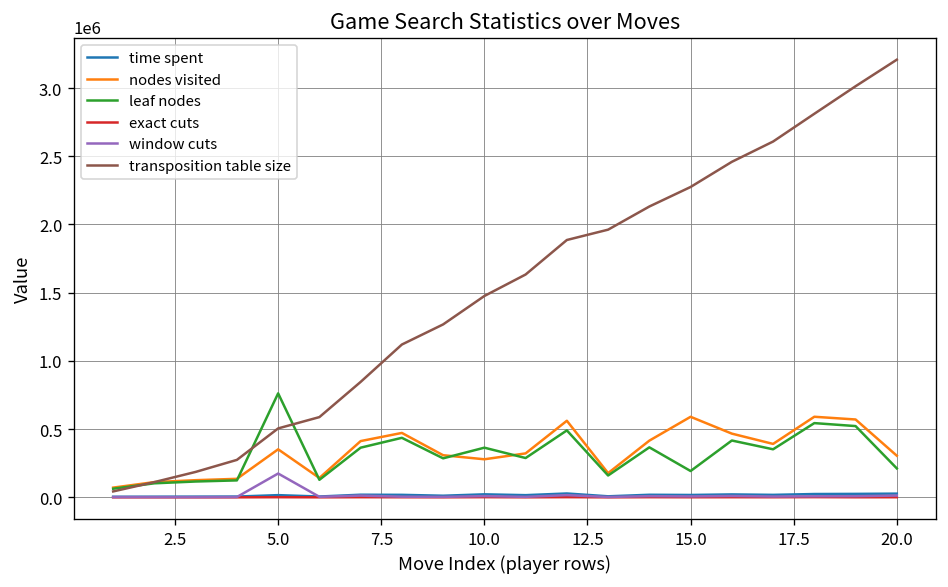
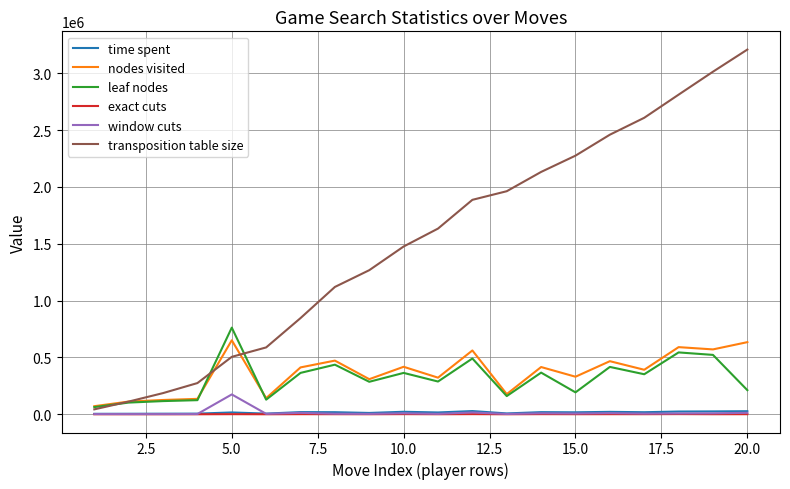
  {
    "nodes visited": {
-     "5.0": 350000,
-     "10.0": 280000,
-     "15.0": 590000,
-     "20.0": 310000
+     "5.0": 650000,
+     "10.0": 420000,
+     "15.0": 330000,
+     "20.0": 630000
    },
    "leaf nodes": {
      "5.0": 760000,
      "10.0": 360000,
      "15.0": 190000,
      "20.0": 210000
    },
    "window cuts": {
      "5.0": 170000
    },
    "transposition table size": {
      "5.0": 510000,
      "10.0": 1480000,
      "15.0": 2270000,
      "20.0": 3210000
    }
  }
